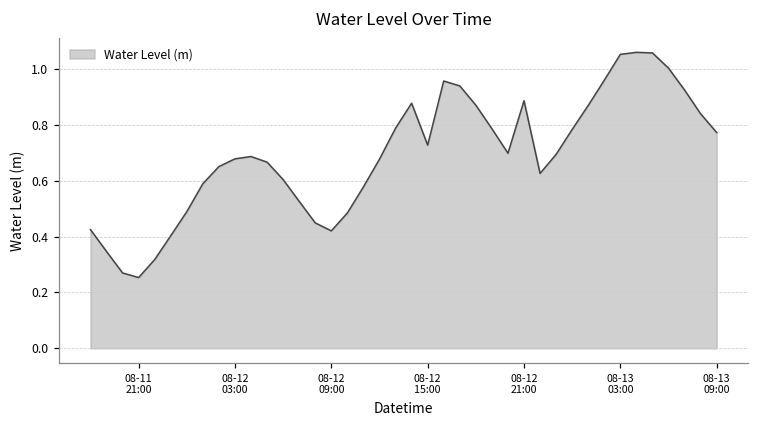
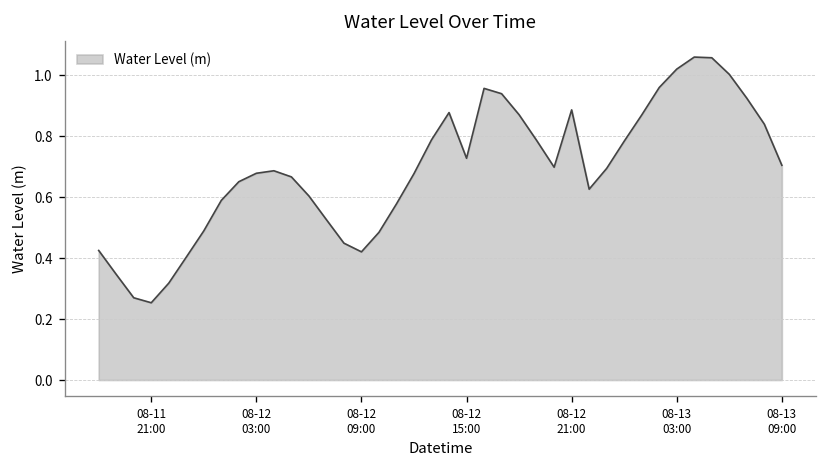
  {
    "08-11 21:00": 0.25,
    "08-12 03:00": 0.68,
    "08-12 09:00": 0.42,
    "08-12 15:00": 0.73,
    "08-12 21:00": 0.89,
-   "08-13 03:00": 1.05,
-   "08-13 09:00": 0.77
+   "08-13 03:00": 1.02,
+   "08-13 09:00": 0.70
  }
